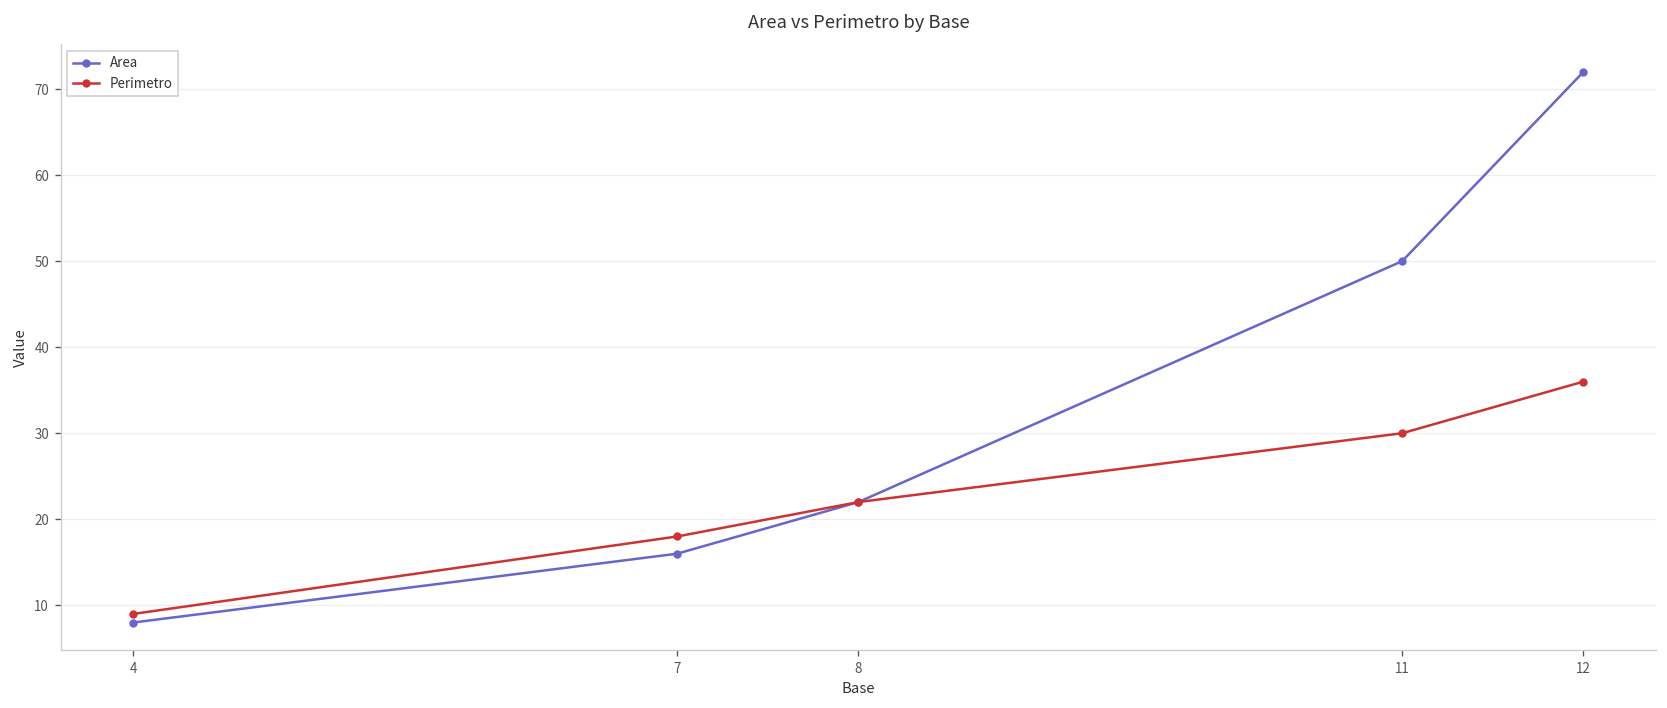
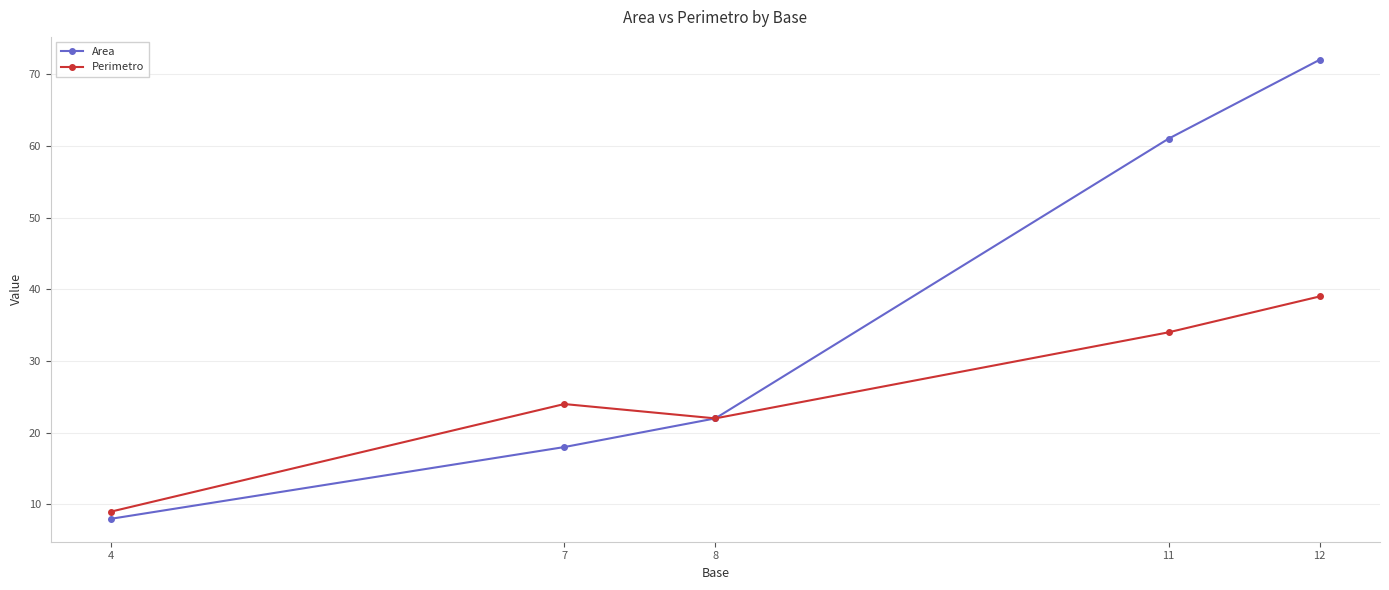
  {
    "Area": {
      "4": 8,
-     "7": 16,
-     "11": 50,
+     "7": 18,
+     "11": 61,
      "12": 72
    },
    "Perimetro": {
      "4": 9,
-     "7": 18,
-     "11": 30,
-     "12": 36
+     "7": 24,
+     "11": 34,
+     "12": 39
    }
  }
